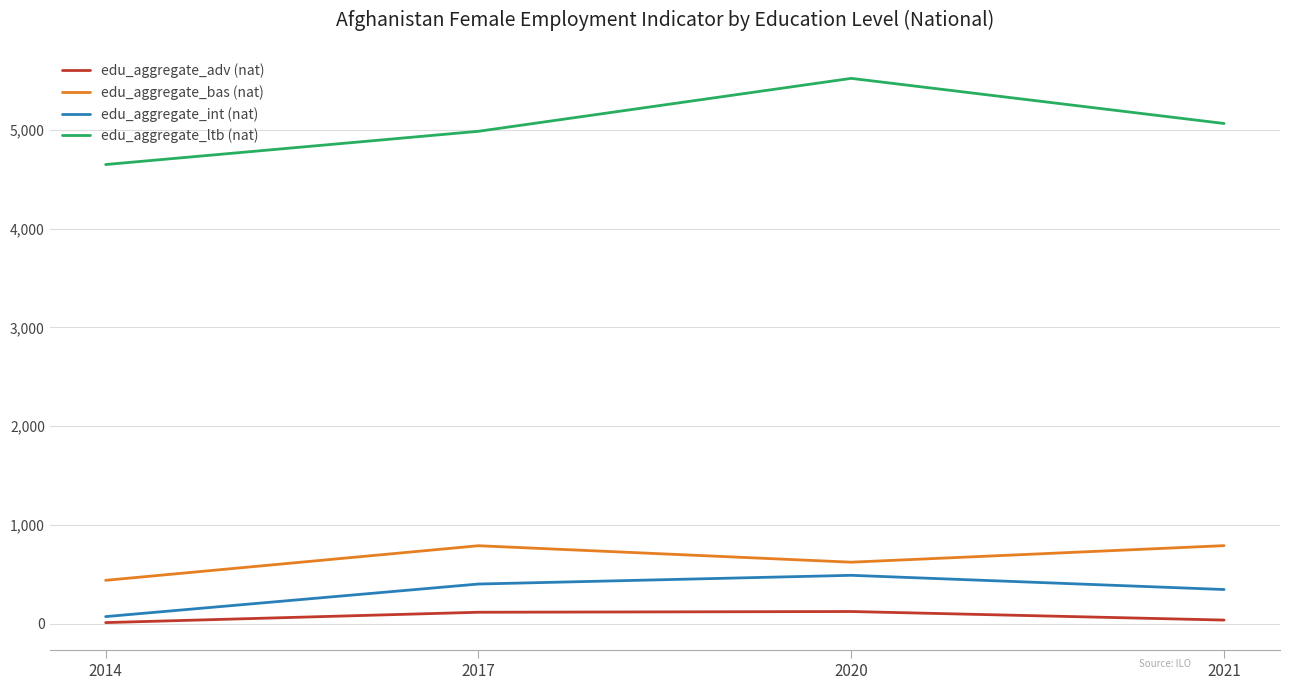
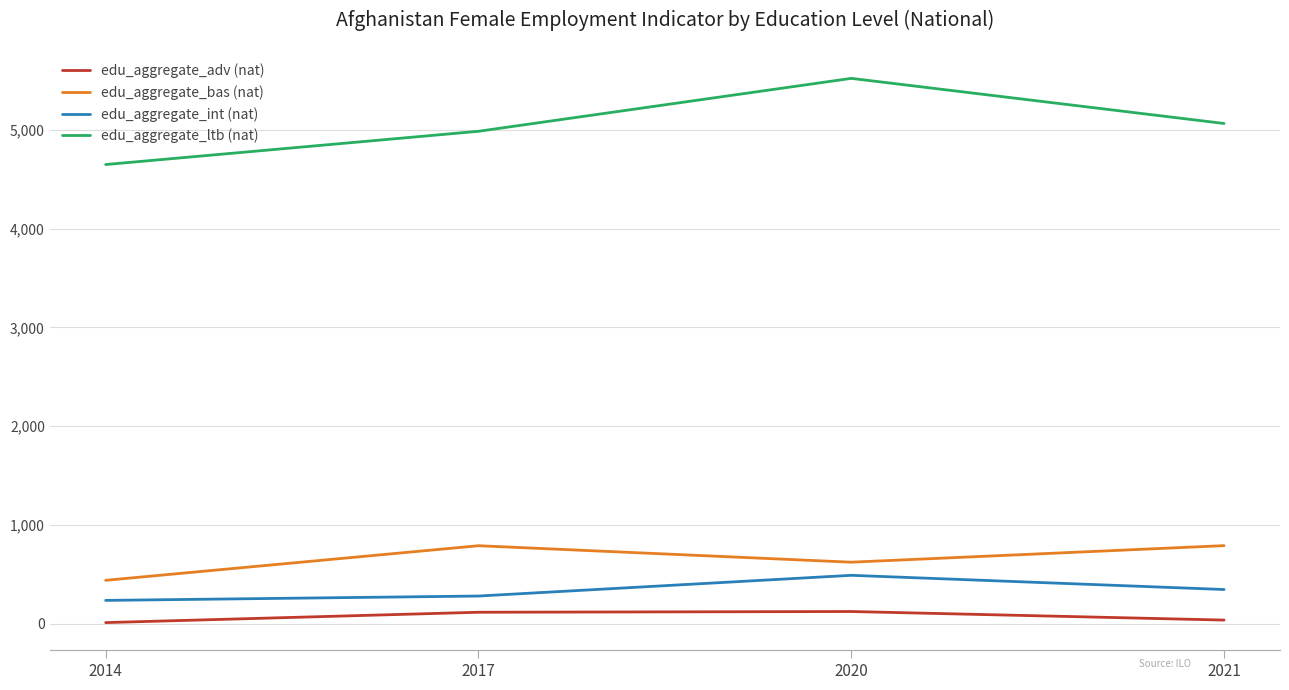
  {
    "edu_aggregate_adv (nat)": {
      "2014": "0",
      "2017": "100",
      "2020": "100",
      "2021": "0"
    },
    "edu_aggregate_bas (nat)": {
      "2014": "400",
      "2017": "800",
      "2020": "600",
      "2021": "800"
    },
    "edu_aggregate_int (nat)": {
-     "2014": "100",
-     "2017": "400",
+     "2014": "200",
+     "2017": "300",
      "2020": "500",
      "2021": "300"
    },
    "edu_aggregate_ltb (nat)": {
      "2014": "4,700",
      "2017": "5,000",
      "2020": "5,500",
      "2021": "5,100"
    }
  }
